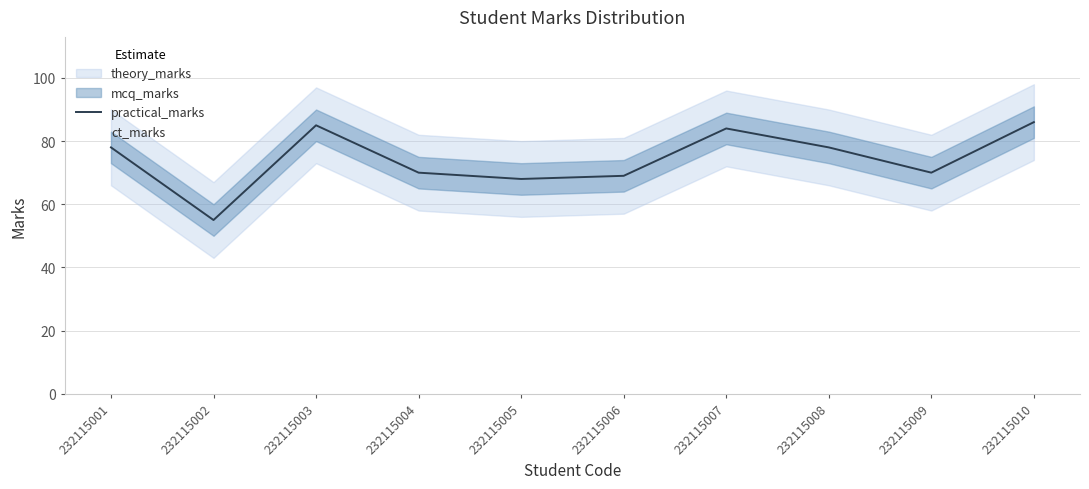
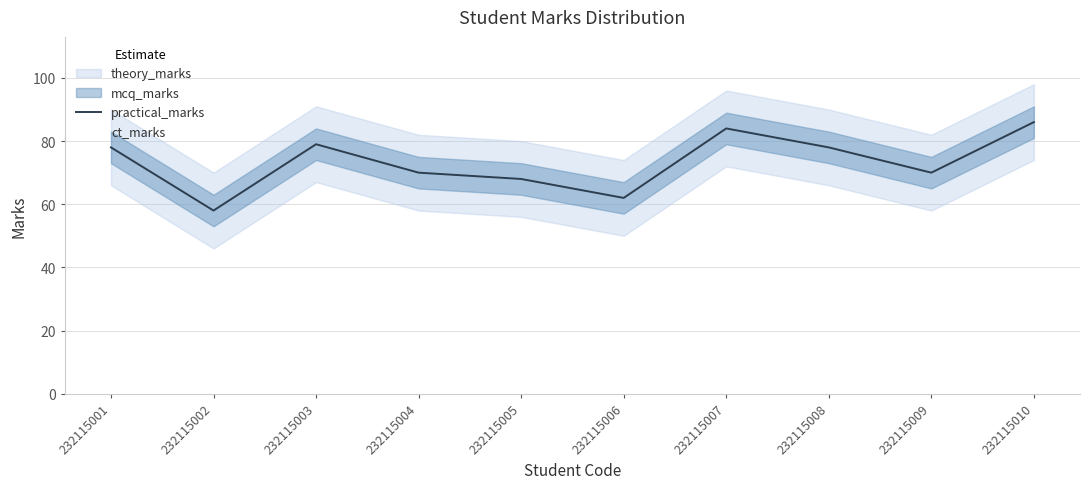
  {
    "practical_marks": {
      "232115001": 78,
-     "232115002": 55,
-     "232115003": 85,
+     "232115002": 58,
+     "232115003": 79,
      "232115004": 70,
      "232115005": 68,
-     "232115006": 69,
+     "232115006": 62,
      "232115007": 84,
      "232115008": 78,
      "232115009": 70,
      "232115010": 86
    }
  }
